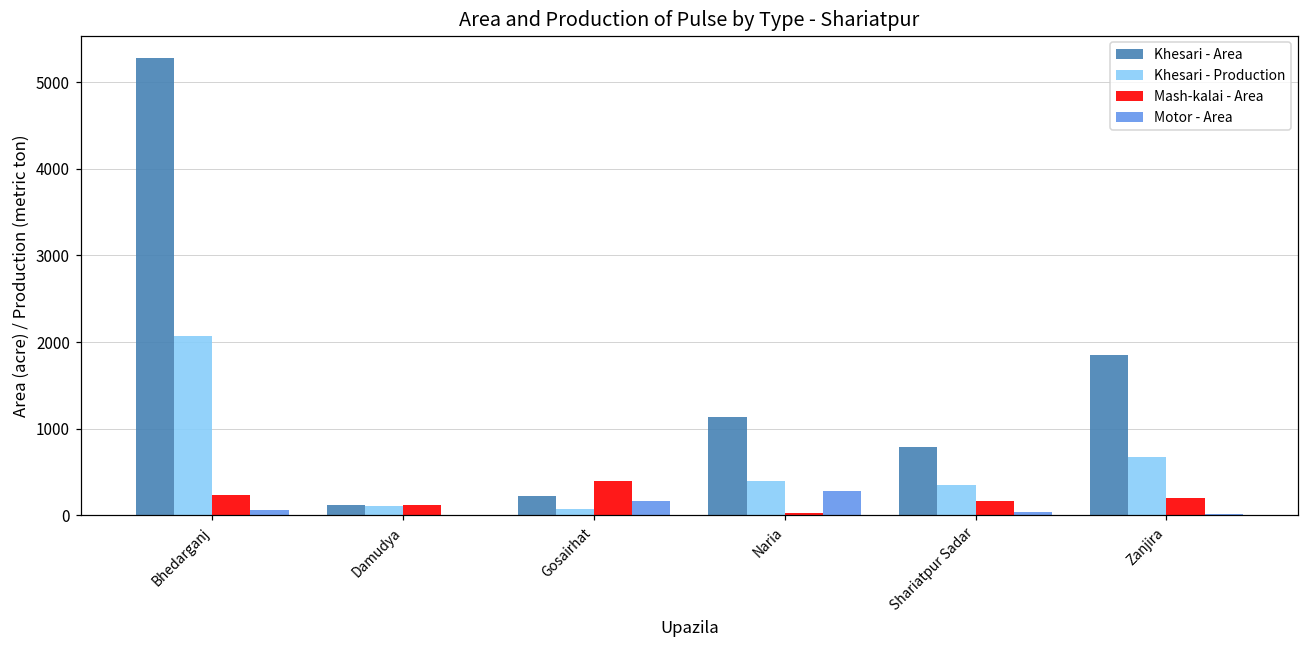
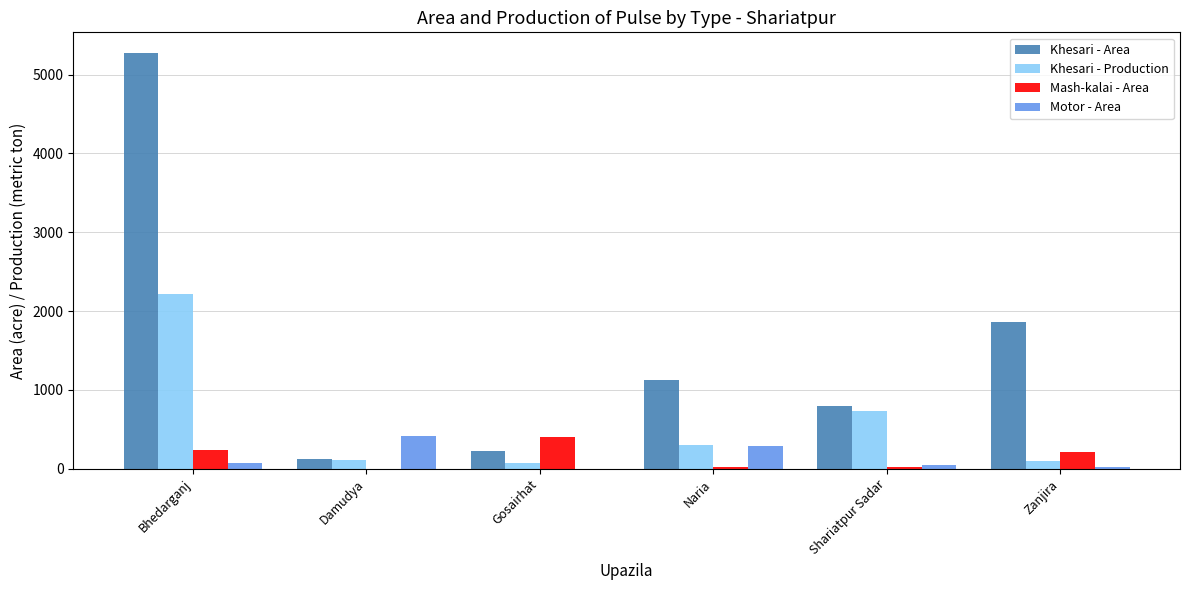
  {
    "Khesari - Area": {
      "Bhedarganj": 5300,
      "Damudya": 100,
      "Gosairhat": 200,
      "Naria": 1100,
      "Shariatpur Sadar": 800,
      "Zanjira": 1900
    },
    "Khesari - Production": {
-     "Bhedarganj": 2100,
+     "Bhedarganj": 2200,
      "Damudya": 100,
      "Gosairhat": 100,
-     "Naria": 400,
-     "Shariatpur Sadar": 300,
-     "Zanjira": 700
+     "Naria": 300,
+     "Shariatpur Sadar": 700,
+     "Zanjira": 100
    },
    "Mash-kalai - Area": {
      "Bhedarganj": 200,
-     "Damudya": 100,
+     "Damudya": 0,
      "Gosairhat": 400,
-     "Shariatpur Sadar": 200,
+     "Shariatpur Sadar": 0,
      "Zanjira": 200
    },
    "Motor - Area": {
      "Bhedarganj": 100,
-     "Damudya": 0,
-     "Gosairhat": 200,
+     "Damudya": 400,
+     "Gosairhat": 0,
      "Naria": 300,
      "Shariatpur Sadar": 0
    }
  }
